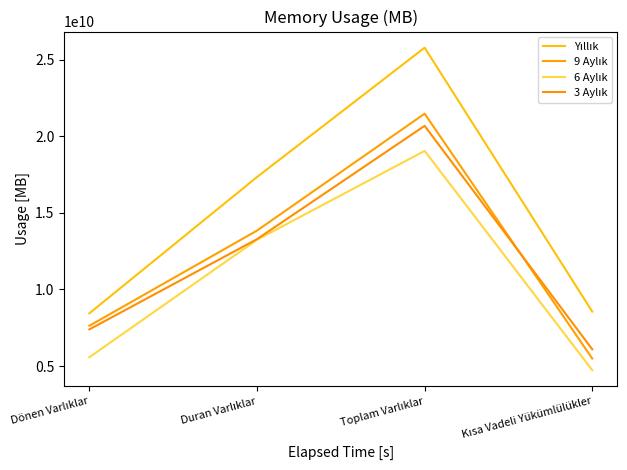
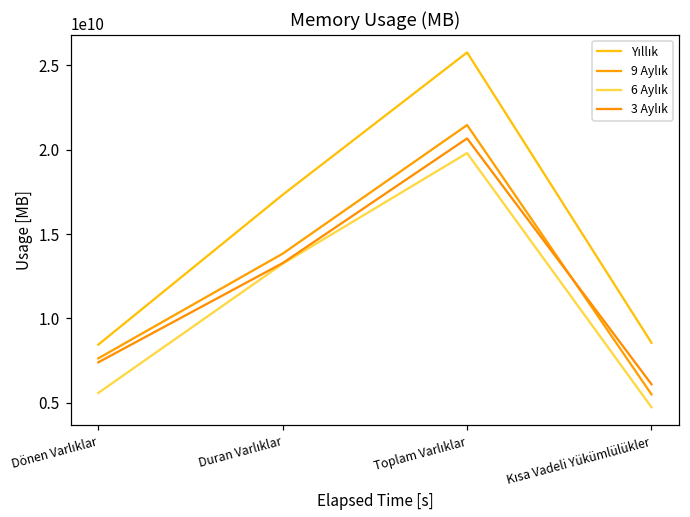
  {
    "6 Aylık": {
      "Dönen Varlıklar": 5600000000,
-     "Toplam Varlıklar": 19000000000,
+     "Toplam Varlıklar": 19800000000,
      "Kısa Vadeli Yükümlülükler": 4700000000
    }
  }
